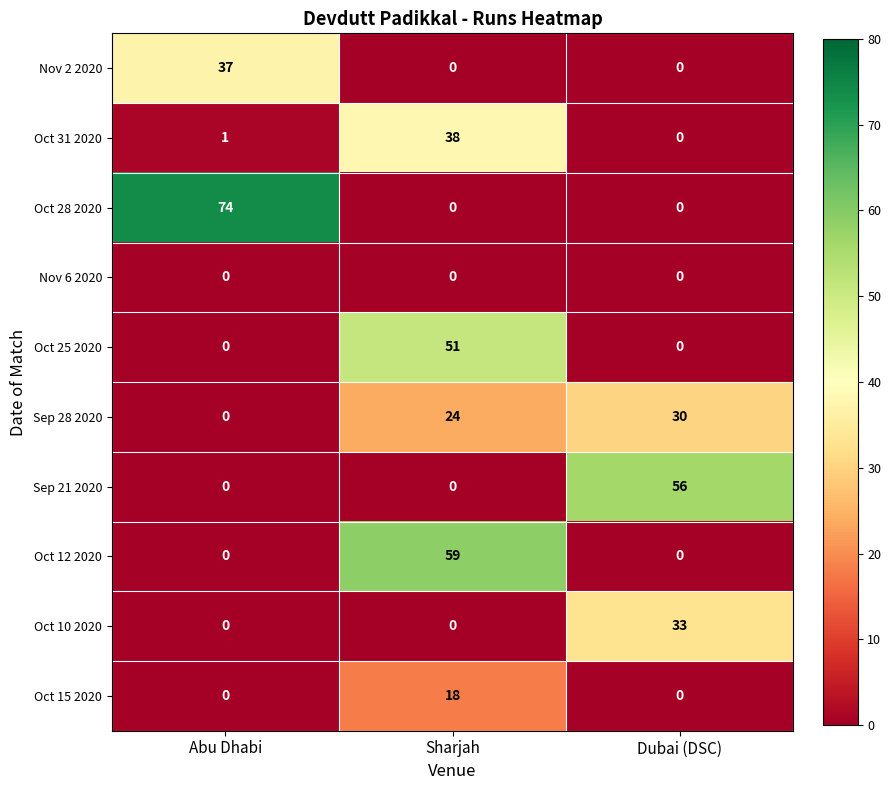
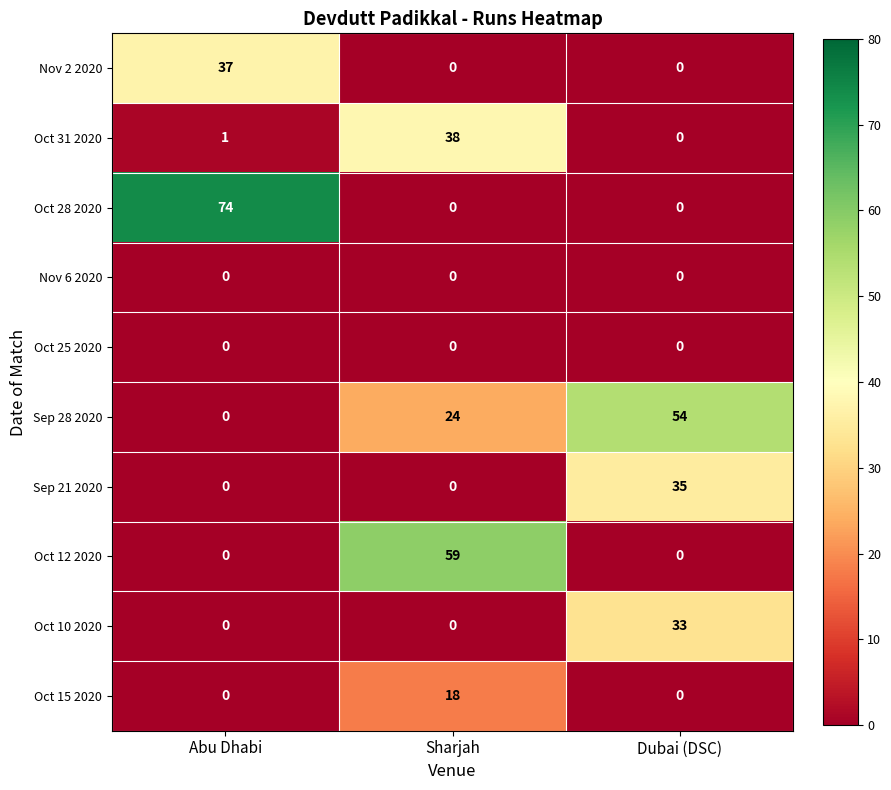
  {
    "Nov 2 2020": {
      "Abu Dhabi": 37,
      "Sharjah": 0,
      "Dubai (DSC)": 0
    },
    "Oct 31 2020": {
      "Abu Dhabi": 1,
      "Sharjah": 38,
      "Dubai (DSC)": 0
    },
    "Oct 28 2020": {
      "Abu Dhabi": 74,
      "Sharjah": 0,
      "Dubai (DSC)": 0
    },
    "Nov 6 2020": {
      "Abu Dhabi": 0,
      "Sharjah": 0,
      "Dubai (DSC)": 0
    },
    "Oct 25 2020": {
      "Abu Dhabi": 0,
-     "Sharjah": 51,
+     "Sharjah": 0,
      "Dubai (DSC)": 0
    },
    "Sep 28 2020": {
      "Abu Dhabi": 0,
      "Sharjah": 24,
-     "Dubai (DSC)": 30
+     "Dubai (DSC)": 54
    },
    "Sep 21 2020": {
      "Abu Dhabi": 0,
      "Sharjah": 0,
-     "Dubai (DSC)": 56
+     "Dubai (DSC)": 35
    },
    "Oct 12 2020": {
      "Abu Dhabi": 0,
      "Sharjah": 59,
      "Dubai (DSC)": 0
    },
    "Oct 10 2020": {
      "Abu Dhabi": 0,
      "Sharjah": 0,
      "Dubai (DSC)": 33
    },
    "Oct 15 2020": {
      "Abu Dhabi": 0,
      "Sharjah": 18,
      "Dubai (DSC)": 0
    }
  }
